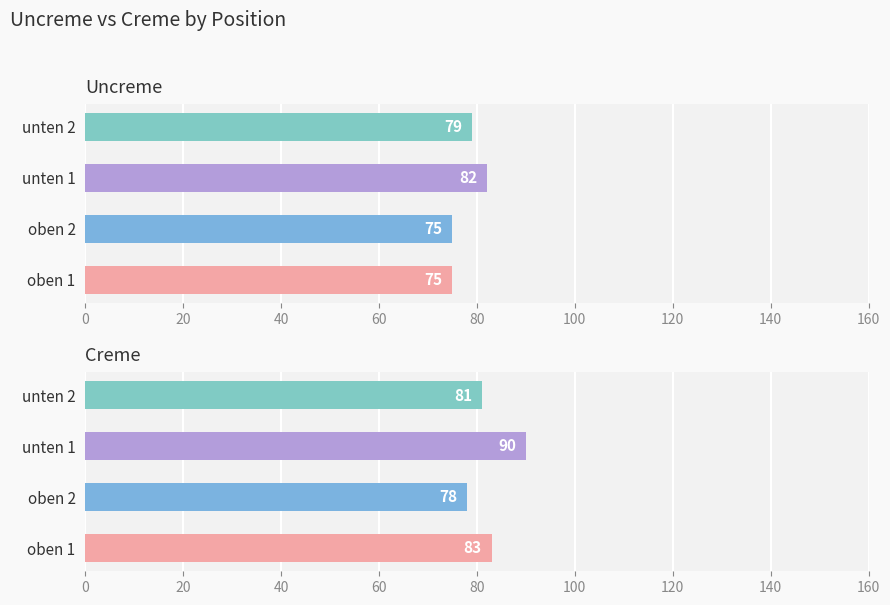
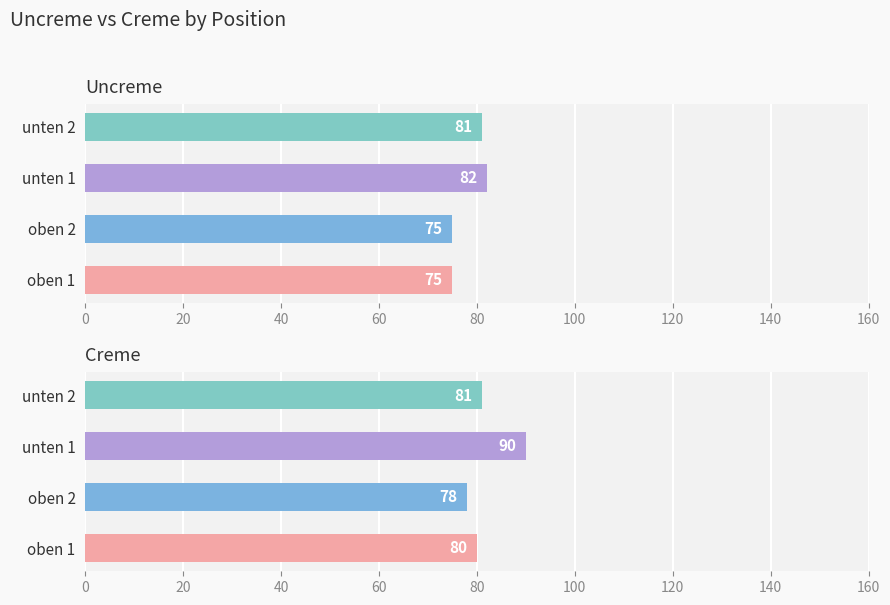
  {
    "Uncreme": {
-     "unten 2": 79,
+     "unten 2": 81,
      "unten 1": 82,
      "oben 2": 75,
      "oben 1": 75
    },
    "Creme": {
      "unten 2": 81,
      "unten 1": 90,
      "oben 2": 78,
-     "oben 1": 83
+     "oben 1": 80
    }
  }
